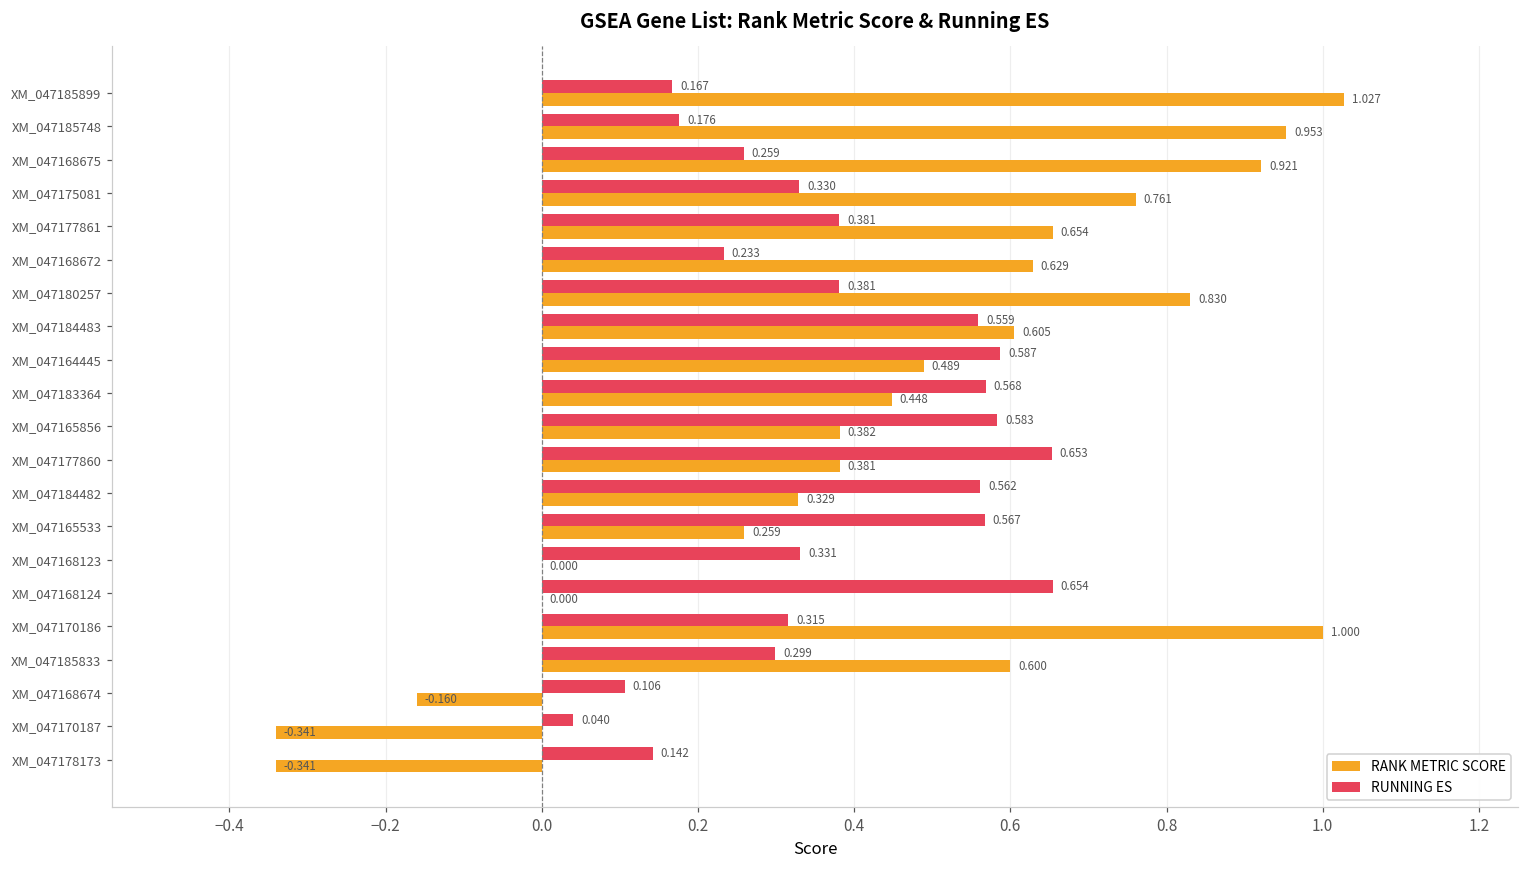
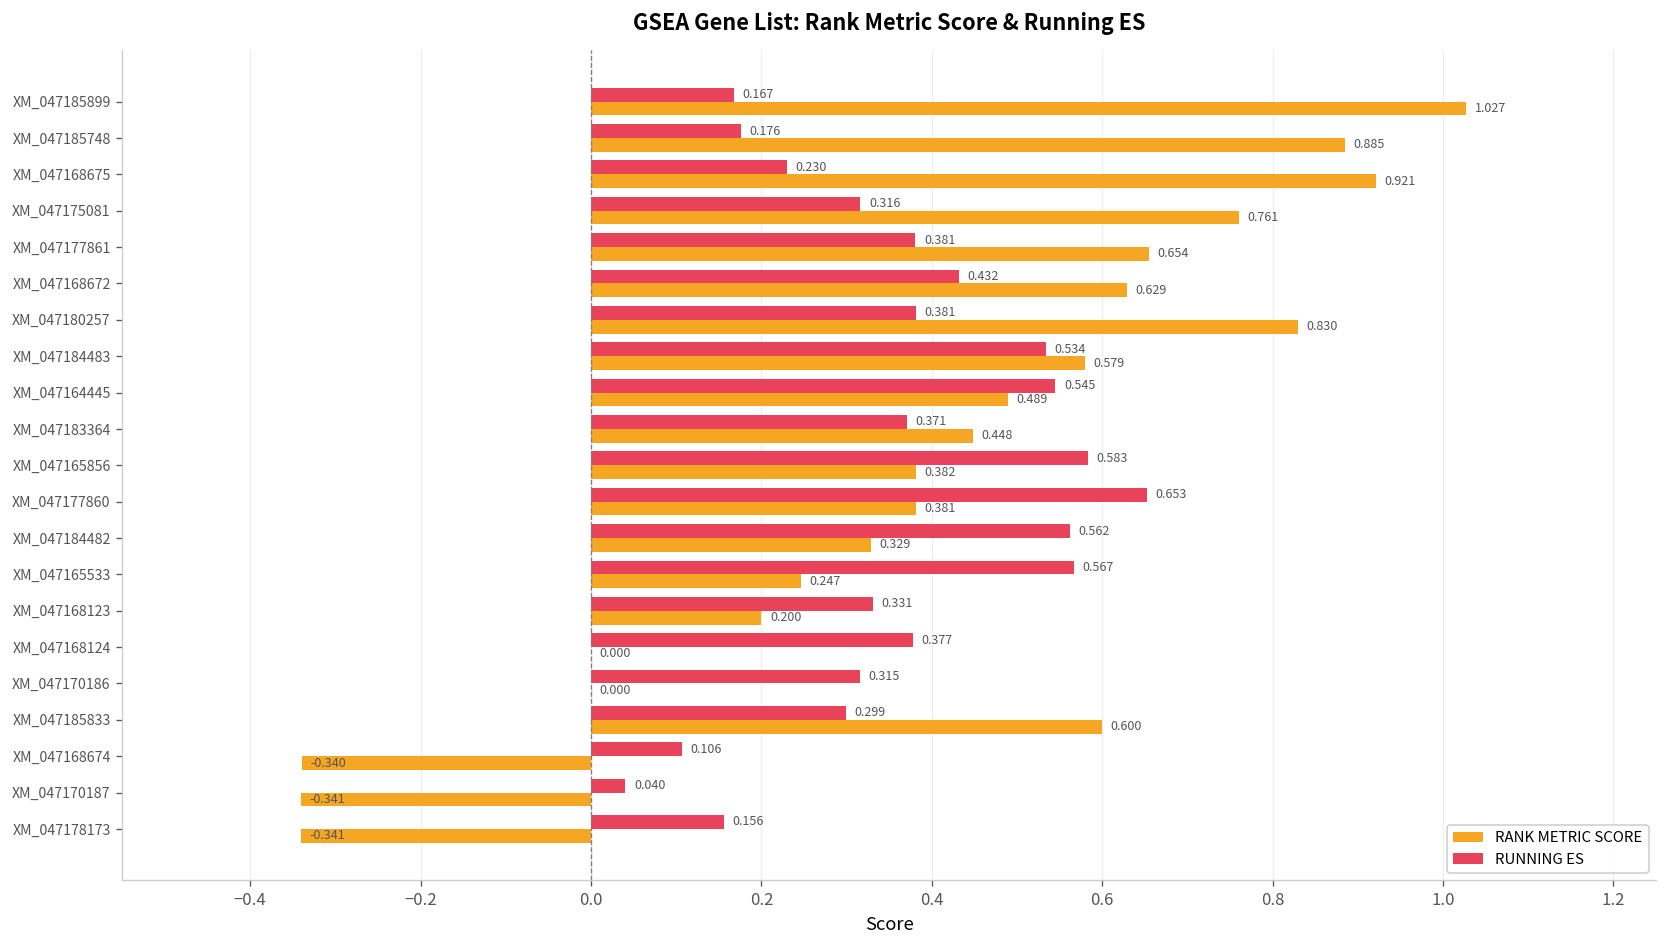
  {
    "RANK METRIC SCORE": {
      "XM_047185899": 1.027,
-     "XM_047185748": 0.953,
+     "XM_047185748": 0.885,
      "XM_047168675": 0.921,
      "XM_047175081": 0.761,
      "XM_047177861": 0.654,
      "XM_047168672": 0.629,
      "XM_047180257": 0.830,
-     "XM_047184483": 0.605,
+     "XM_047184483": 0.579,
      "XM_047164445": 0.489,
      "XM_047183364": 0.448,
      "XM_047165856": 0.382,
      "XM_047177860": 0.381,
      "XM_047184482": 0.329,
-     "XM_047165533": 0.259,
-     "XM_047168123": 0.000,
+     "XM_047165533": 0.247,
+     "XM_047168123": 0.200,
      "XM_047168124": 0.000,
-     "XM_047170186": 1.000,
+     "XM_047170186": 0.000,
      "XM_047185833": 0.600,
-     "XM_047168674": -0.160,
+     "XM_047168674": -0.340,
      "XM_047170187": -0.341,
      "XM_047178173": -0.341
    },
    "RUNNING ES": {
      "XM_047185899": 0.167,
      "XM_047185748": 0.176,
-     "XM_047168675": 0.259,
-     "XM_047175081": 0.330,
+     "XM_047168675": 0.230,
+     "XM_047175081": 0.316,
      "XM_047177861": 0.381,
-     "XM_047168672": 0.233,
+     "XM_047168672": 0.432,
      "XM_047180257": 0.381,
-     "XM_047184483": 0.559,
-     "XM_047164445": 0.587,
-     "XM_047183364": 0.568,
+     "XM_047184483": 0.534,
+     "XM_047164445": 0.545,
+     "XM_047183364": 0.371,
      "XM_047165856": 0.583,
      "XM_047177860": 0.653,
      "XM_047184482": 0.562,
      "XM_047165533": 0.567,
      "XM_047168123": 0.331,
-     "XM_047168124": 0.654,
+     "XM_047168124": 0.377,
      "XM_047170186": 0.315,
      "XM_047185833": 0.299,
      "XM_047168674": 0.106,
      "XM_047170187": 0.040,
-     "XM_047178173": 0.142
+     "XM_047178173": 0.156
    }
  }
